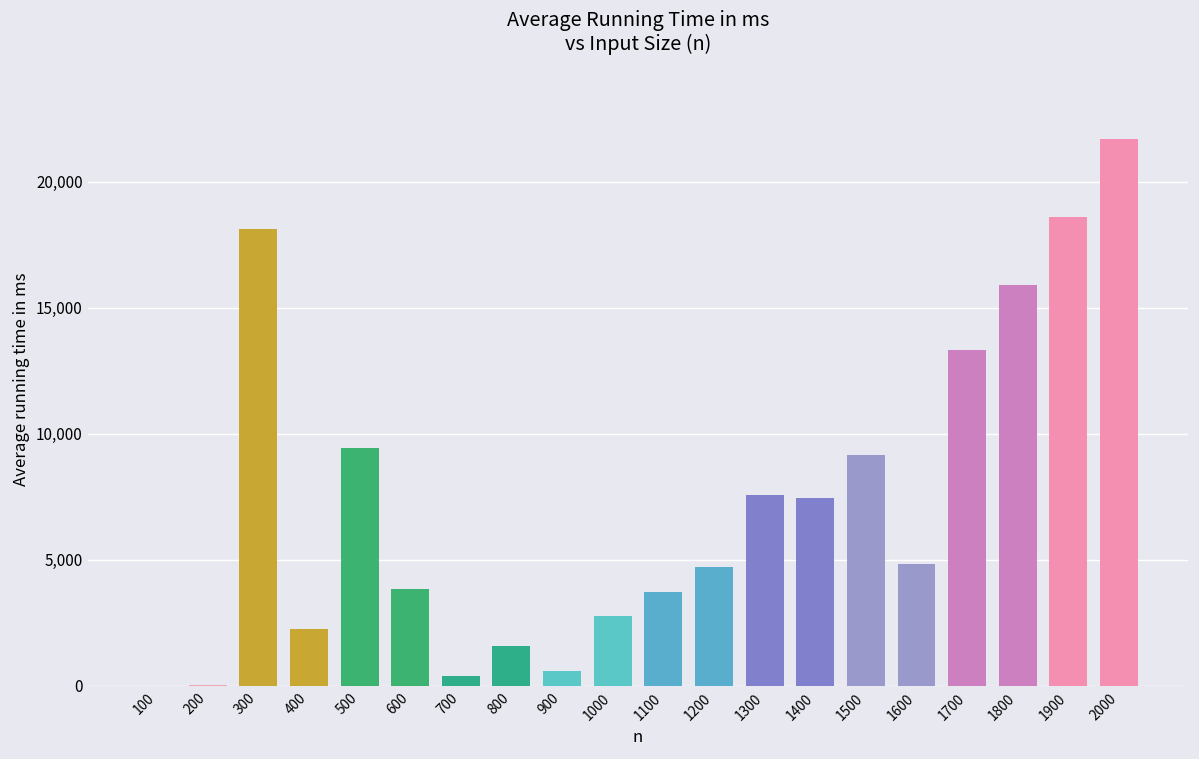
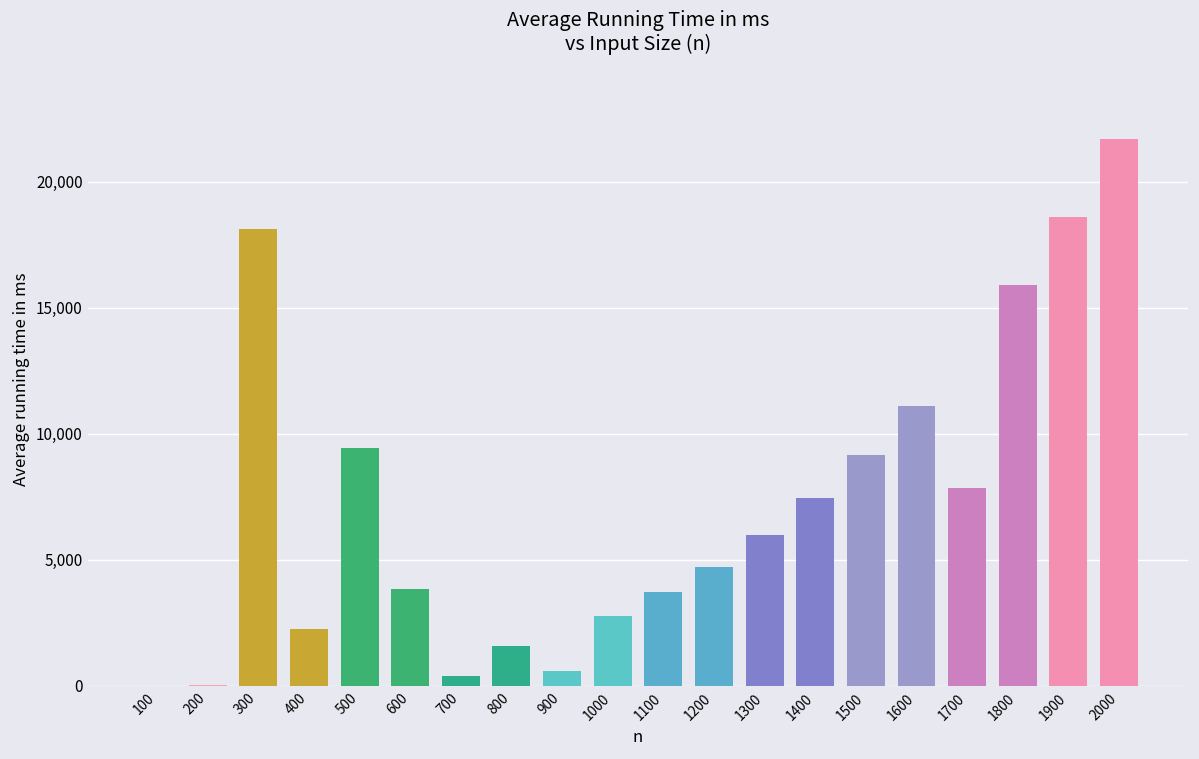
  {
    "300": "18,100",
    "400": "2,200",
    "500": "9,400",
    "600": "3,800",
    "700": "400",
    "800": "1,600",
    "900": "600",
    "1000": "2,800",
    "1100": "3,700",
    "1200": "4,700",
-   "1300": "7,600",
+   "1300": "6,000",
    "1400": "7,500",
    "1500": "9,200",
-   "1600": "4,800",
-   "1700": "13,300",
+   "1600": "11,100",
+   "1700": "7,900",
    "1800": "15,900",
    "1900": "18,600",
    "2000": "21,700"
  }
